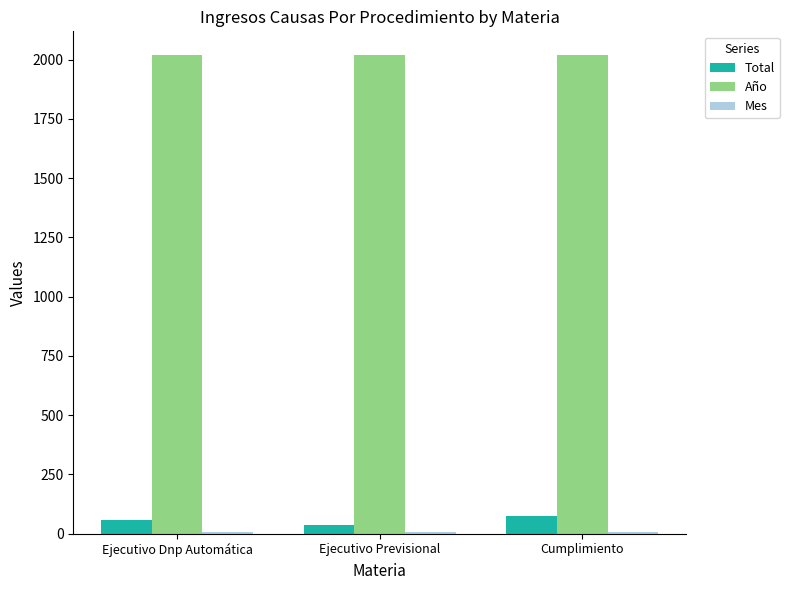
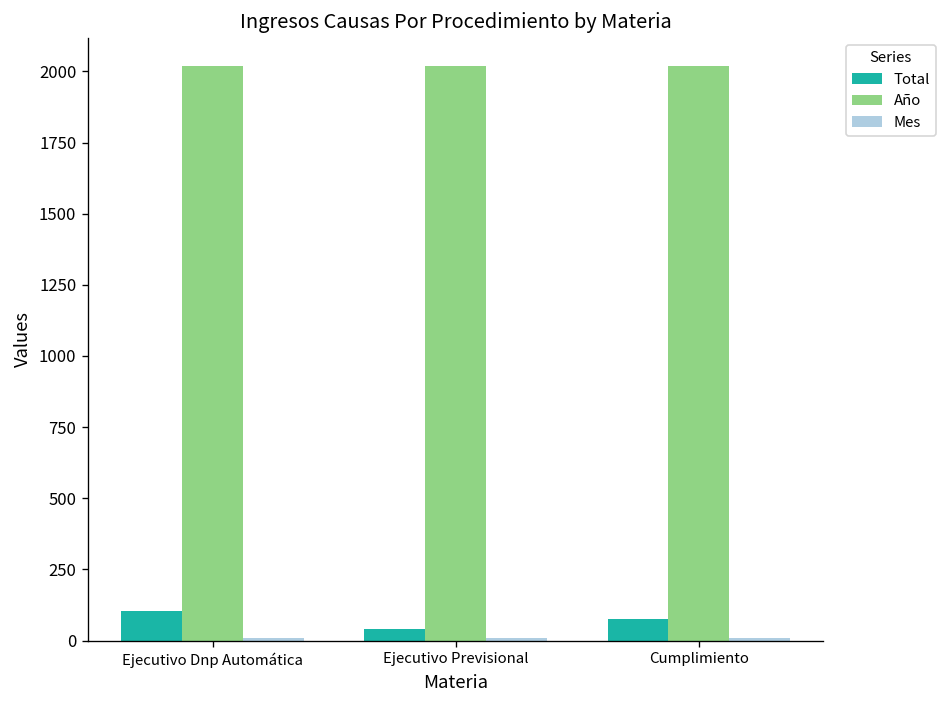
  {
    "Total": {
-     "Ejecutivo Dnp Automática": 60,
+     "Ejecutivo Dnp Automática": 110,
      "Ejecutivo Previsional": 40,
      "Cumplimiento": 70
    },
    "Año": {
      "Ejecutivo Dnp Automática": 2020,
      "Ejecutivo Previsional": 2020,
      "Cumplimiento": 2020
    }
  }
